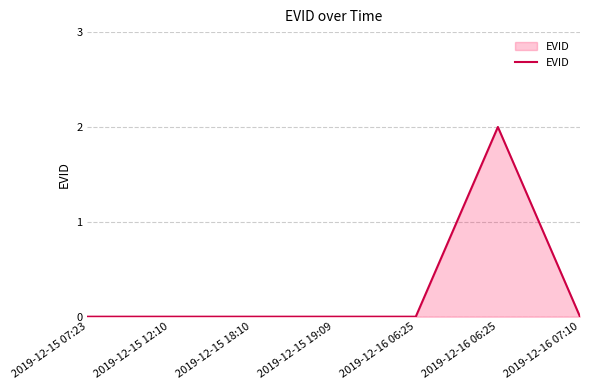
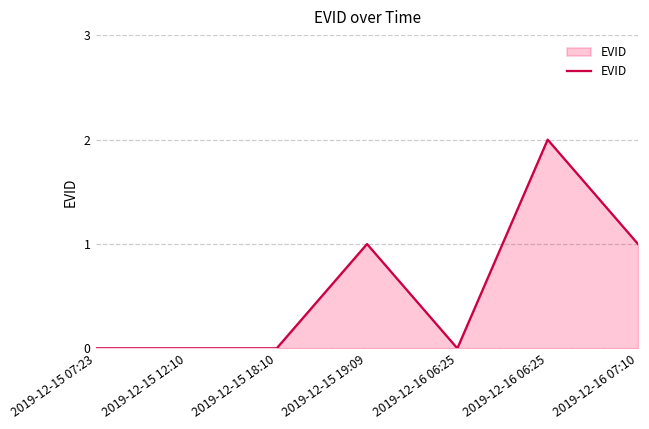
  {
    "2019-12-15 07:23": 0,
    "2019-12-15 12:10": 0,
    "2019-12-15 18:10": 0,
-   "2019-12-15 19:09": 0,
-   "2019-12-16 07:10": 0
+   "2019-12-15 19:09": 1,
+   "2019-12-16 07:10": 1
  }
